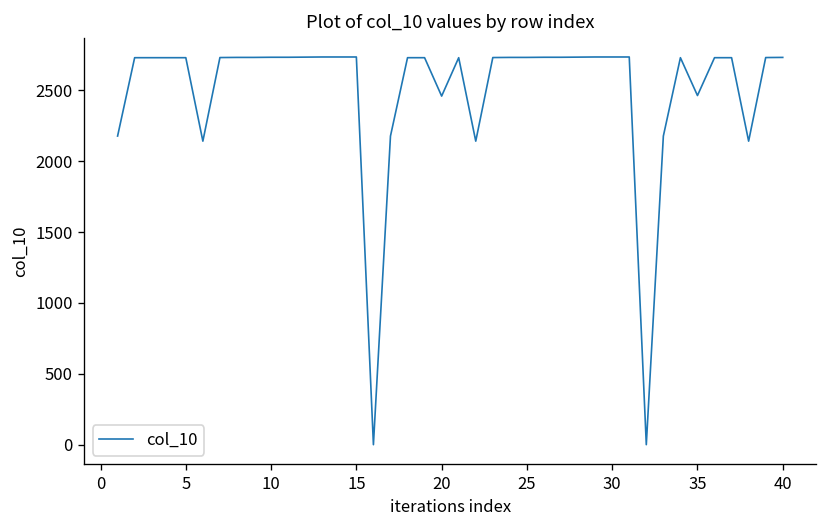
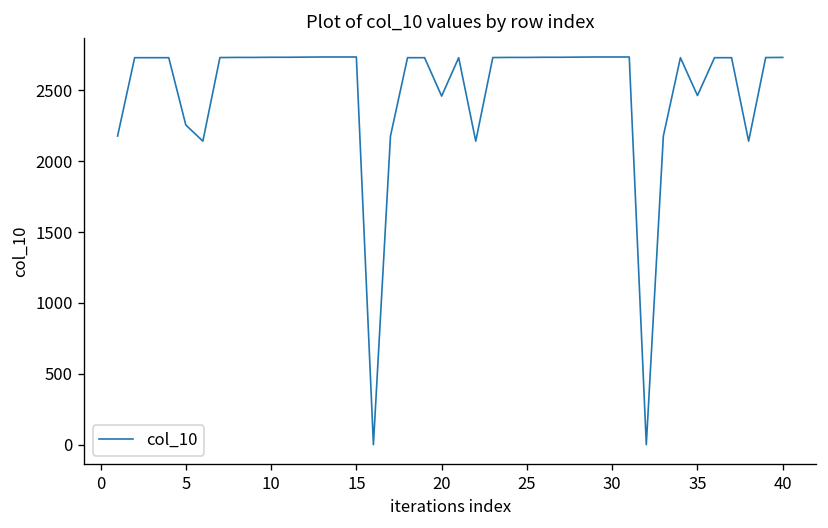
  {
-   "5": 2730,
+   "5": 2260,
    "10": 2730,
    "15": 2740,
    "20": 2460,
    "25": 2730,
    "30": 2740,
    "35": 2460,
    "40": 2730
  }
